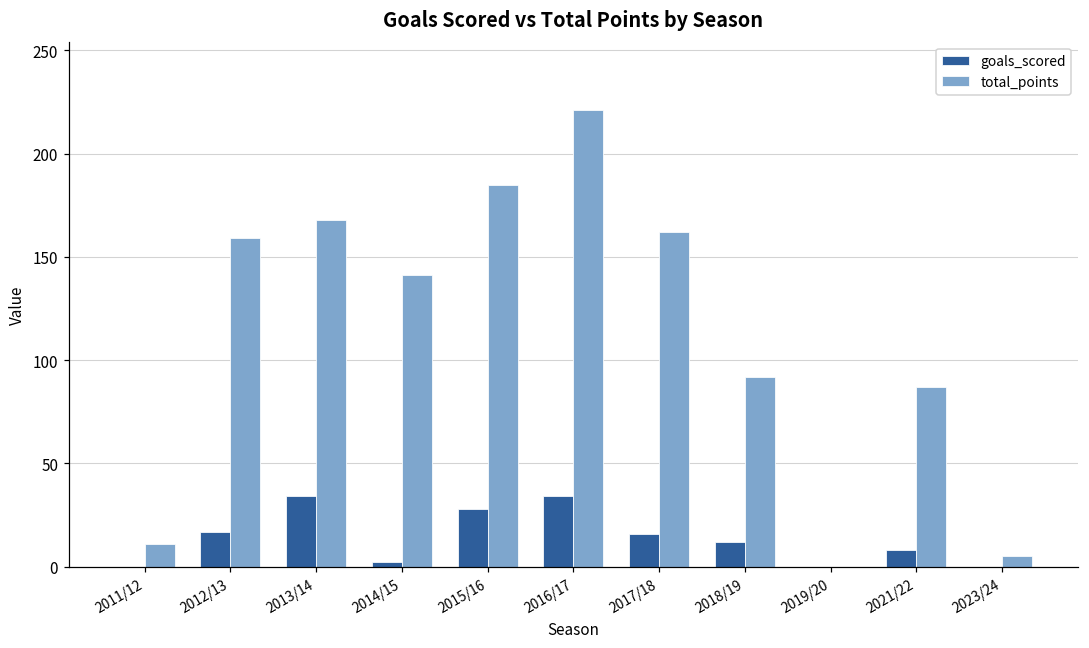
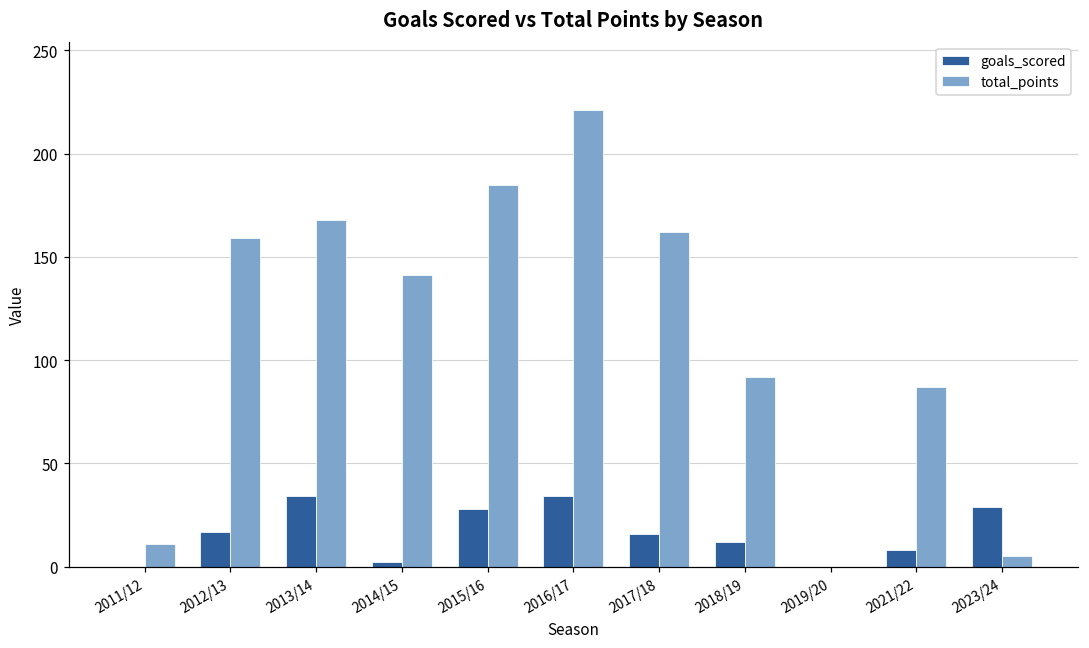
  {
    "goals_scored": {
      "2011/12": 0,
      "2012/13": 17,
      "2013/14": 34,
      "2014/15": 2,
      "2015/16": 28,
      "2016/17": 34,
      "2017/18": 16,
      "2018/19": 12,
      "2019/20": 0,
      "2021/22": 8,
-     "2023/24": 0
+     "2023/24": 29
    },
    "total_points": {
      "2011/12": 11,
      "2012/13": 159,
      "2013/14": 168,
      "2014/15": 141,
      "2015/16": 185,
      "2016/17": 221,
      "2017/18": 162,
      "2018/19": 92,
      "2019/20": 0,
      "2021/22": 87,
      "2023/24": 5
    }
  }
